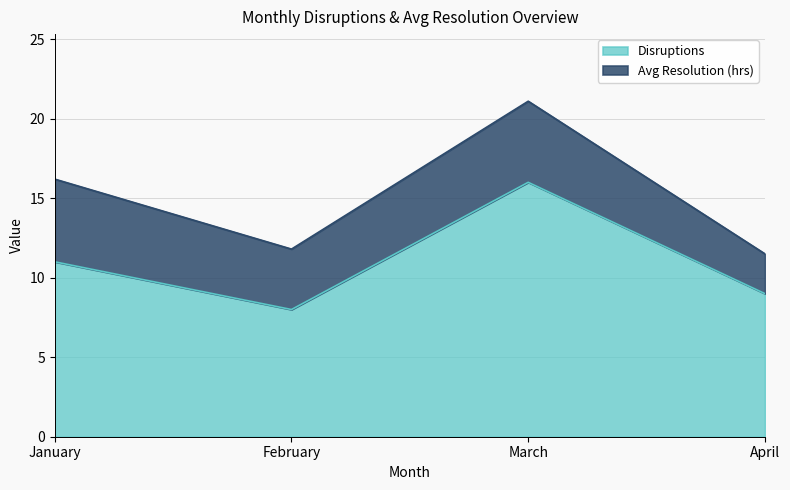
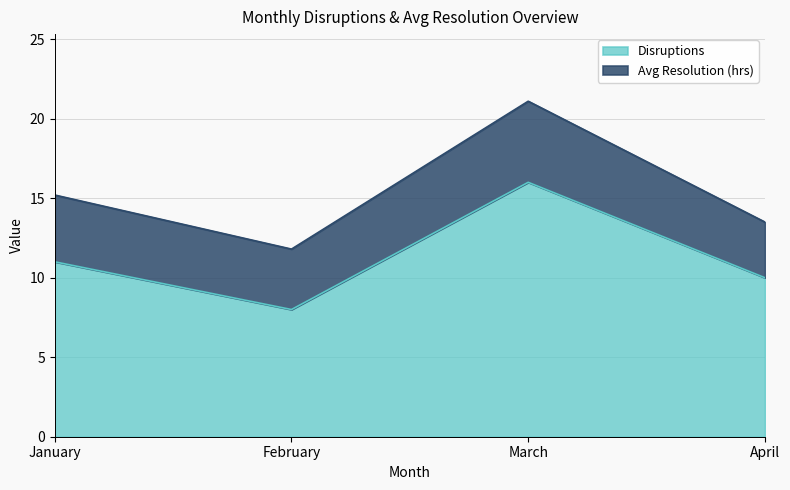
  {
    "Disruptions": {
      "January": 11,
      "February": 8,
      "March": 16,
-     "April": 9
+     "April": 10
    },
    "Avg Resolution (hrs)": {
-     "January": 5.2,
+     "January": 4.2,
      "February": 3.8,
      "March": 5.1,
-     "April": 2.5
+     "April": 3.5
    }
  }
